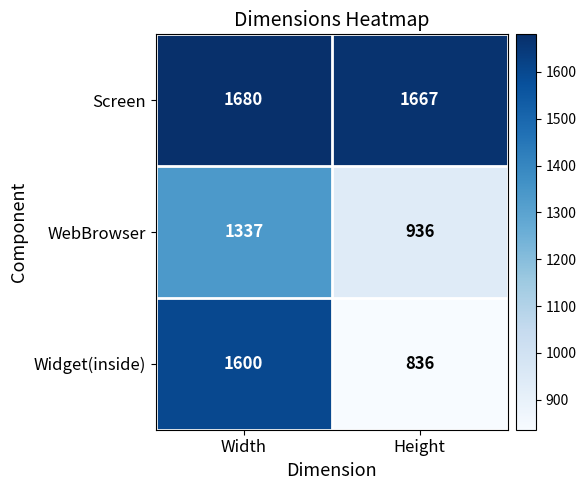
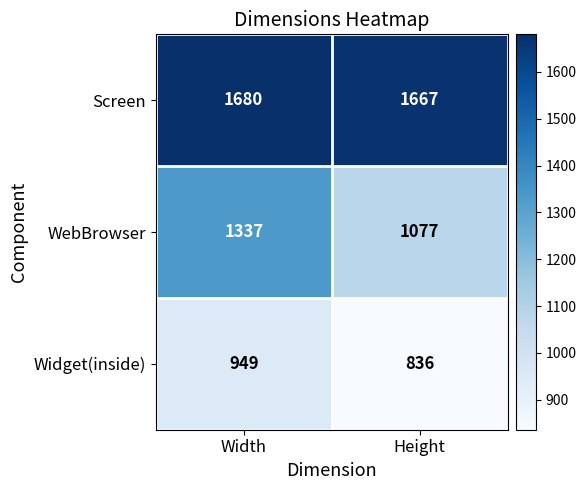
  {
    "Screen": {
      "Width": 1680,
      "Height": 1667
    },
    "WebBrowser": {
      "Width": 1337,
-     "Height": 936
+     "Height": 1077
    },
    "Widget(inside)": {
-     "Width": 1600,
+     "Width": 949,
      "Height": 836
    }
  }
